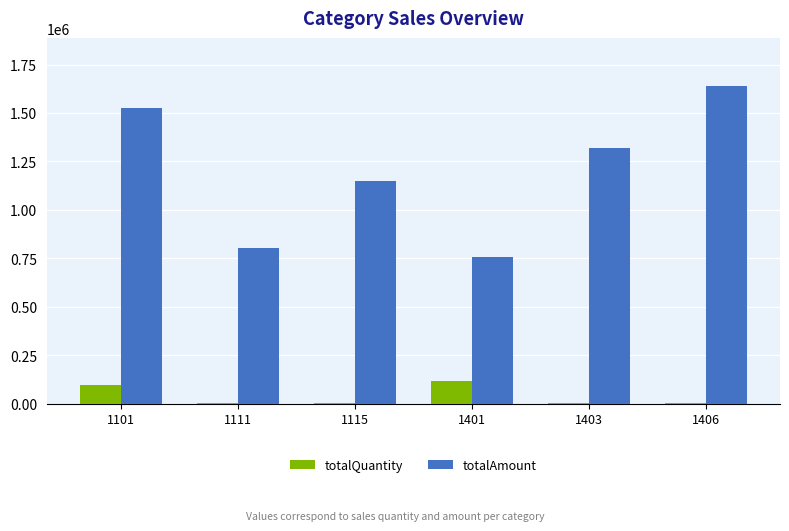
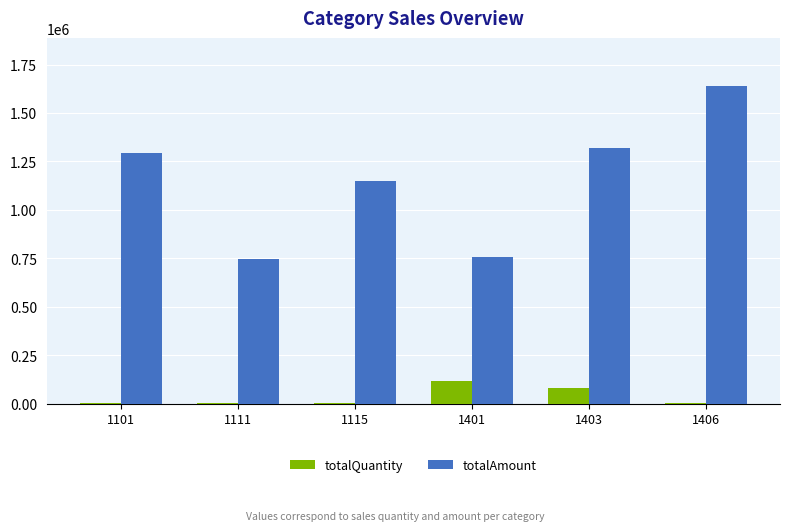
  {
    "totalQuantity": {
-     "1101": 100000,
+     "1101": 0,
      "1401": 120000,
-     "1403": 0
+     "1403": 80000
    },
    "totalAmount": {
-     "1101": 1530000,
-     "1111": 800000,
+     "1101": 1290000,
+     "1111": 740000,
      "1115": 1150000,
      "1401": 760000,
      "1403": 1320000,
      "1406": 1640000
    }
  }
